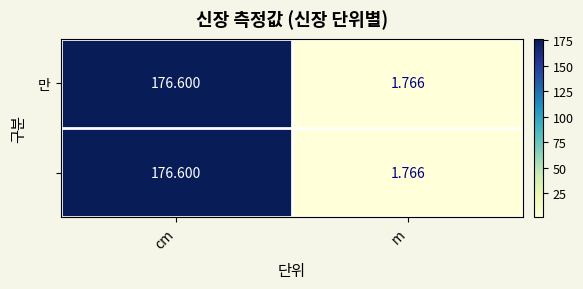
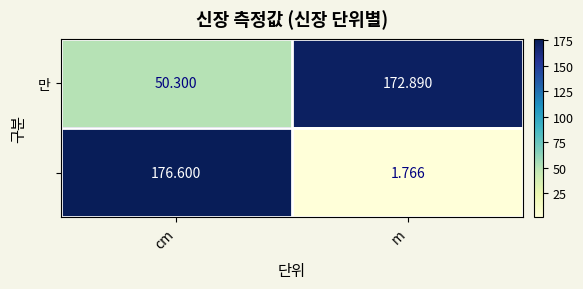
  {
    "만": {
-     "cm": 176.600,
-     "m": 1.766
+     "cm": 50.300,
+     "m": 172.890
    }
  }
